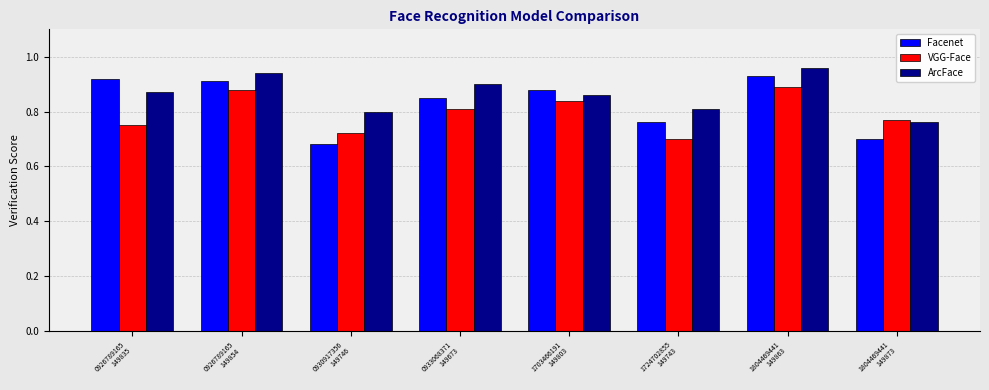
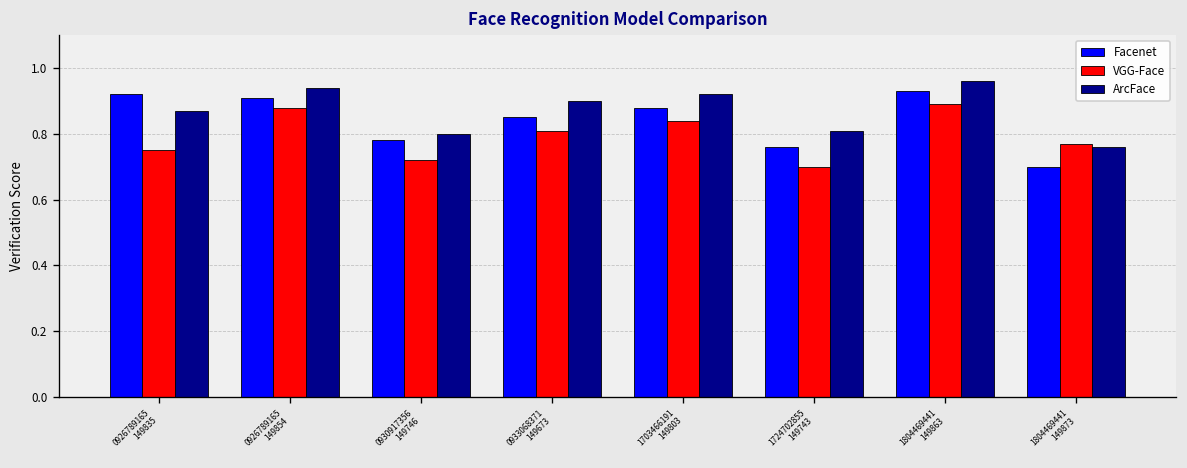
  {
    "Facenet": {
      "0926789165 149835": 0.92,
      "0926789165 149854": 0.91,
-     "0930917356 149746": 0.68,
+     "0930917356 149746": 0.78,
      "0933068371 149673": 0.85,
      "1703466191 149803": 0.88,
      "1724702855 149743": 0.76,
      "1804469441 149863": 0.93,
      "1804469441 149873": 0.70
    },
    "VGG-Face": {
      "0926789165 149835": 0.75,
      "0926789165 149854": 0.88,
      "0930917356 149746": 0.72,
      "0933068371 149673": 0.81,
      "1703466191 149803": 0.84,
      "1724702855 149743": 0.70,
      "1804469441 149863": 0.89,
      "1804469441 149873": 0.77
    },
    "ArcFace": {
      "0926789165 149835": 0.87,
      "0926789165 149854": 0.94,
      "0930917356 149746": 0.80,
      "0933068371 149673": 0.90,
-     "1703466191 149803": 0.86,
+     "1703466191 149803": 0.92,
      "1724702855 149743": 0.81,
      "1804469441 149863": 0.96,
      "1804469441 149873": 0.76
    }
  }
